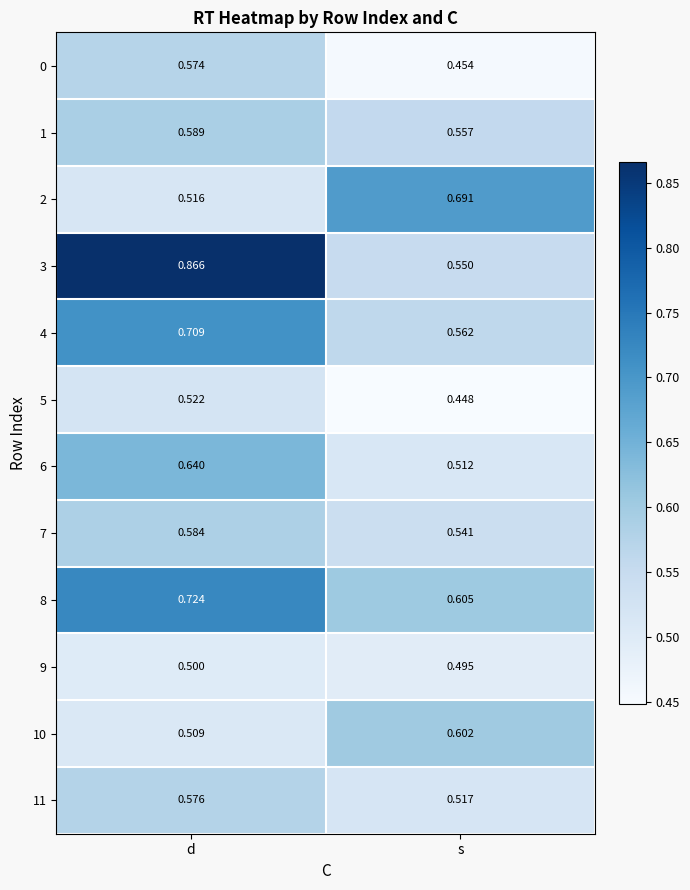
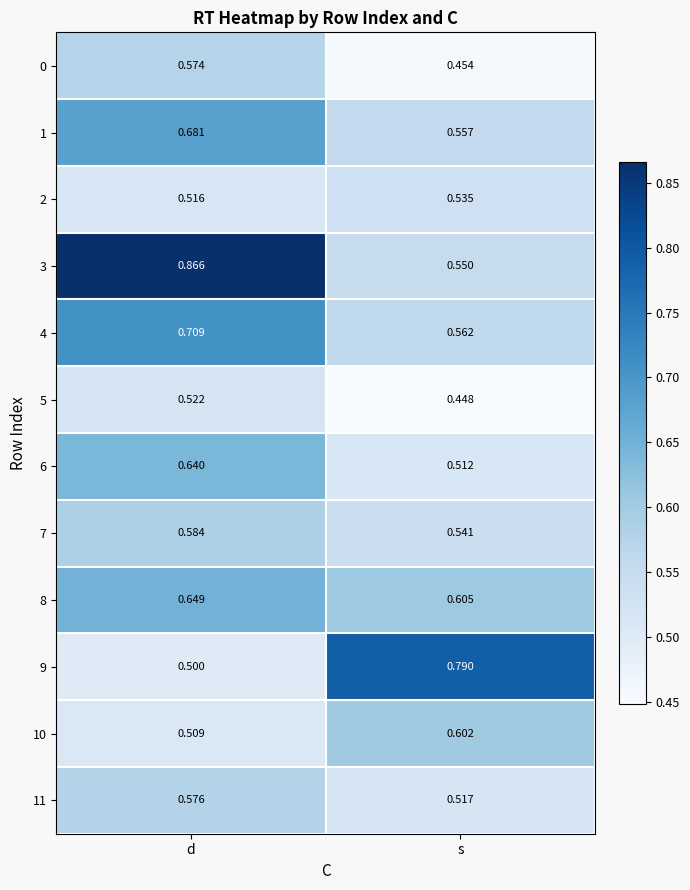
  {
    "0": {
      "d": 0.574,
      "s": 0.454
    },
    "1": {
-     "d": 0.589,
+     "d": 0.681,
      "s": 0.557
    },
    "2": {
      "d": 0.516,
-     "s": 0.691
+     "s": 0.535
    },
    "3": {
      "d": 0.866,
      "s": 0.550
    },
    "4": {
      "d": 0.709,
      "s": 0.562
    },
    "5": {
      "d": 0.522,
      "s": 0.448
    },
    "6": {
      "d": 0.640,
      "s": 0.512
    },
    "7": {
      "d": 0.584,
      "s": 0.541
    },
    "8": {
-     "d": 0.724,
+     "d": 0.649,
      "s": 0.605
    },
    "9": {
      "d": 0.500,
-     "s": 0.495
+     "s": 0.790
    },
    "10": {
      "d": 0.509,
      "s": 0.602
    },
    "11": {
      "d": 0.576,
      "s": 0.517
    }
  }
